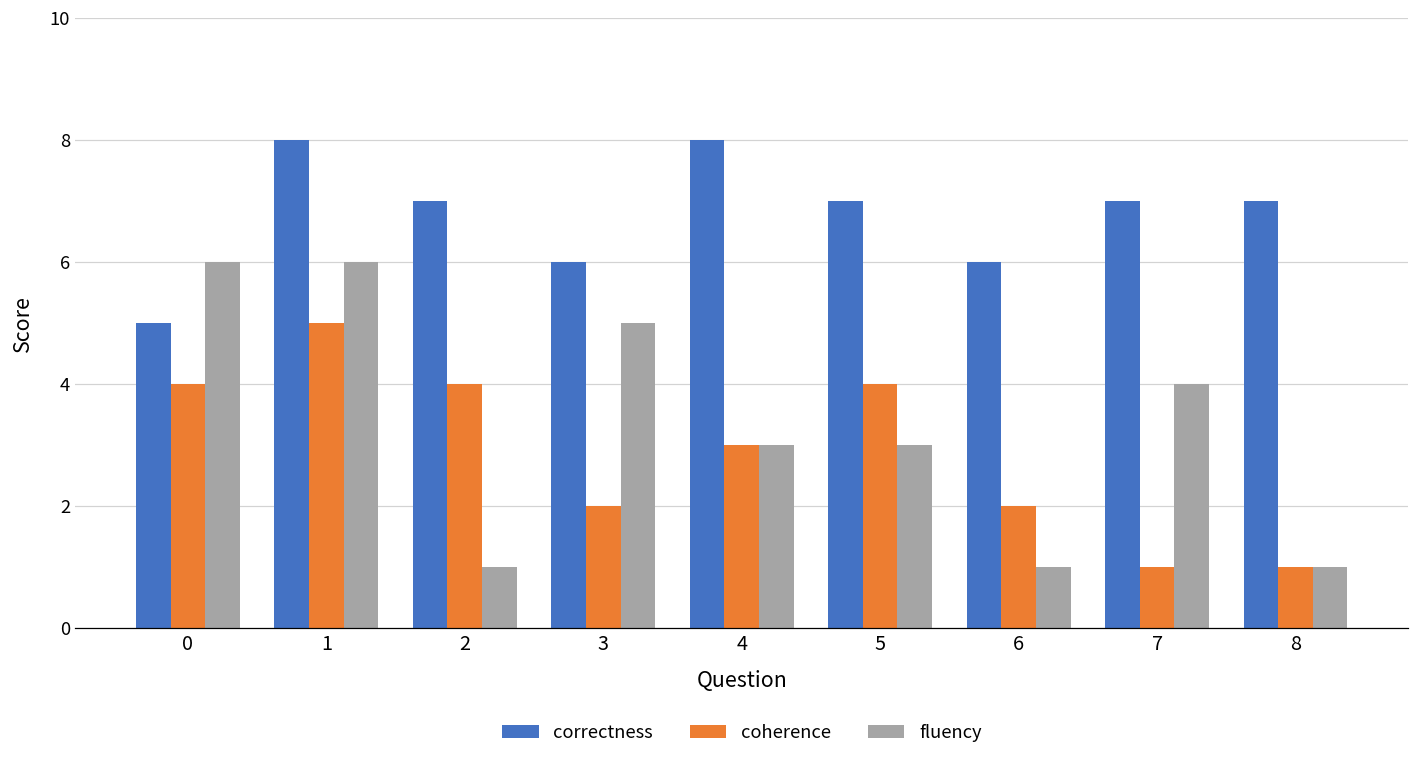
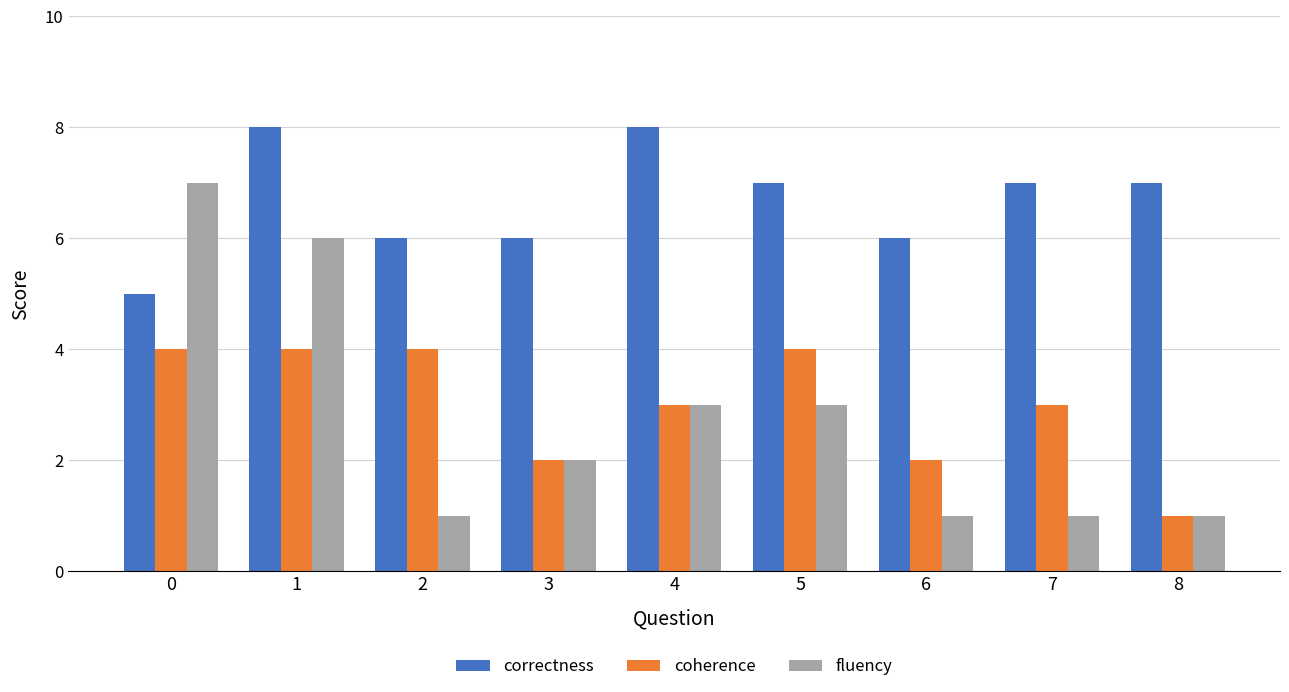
  {
    "correctness": {
      "0": 5,
      "1": 8,
-     "2": 7,
+     "2": 6,
      "3": 6,
      "4": 8,
      "5": 7,
      "6": 6,
      "7": 7,
      "8": 7
    },
    "coherence": {
      "0": 4,
-     "1": 5,
+     "1": 4,
      "2": 4,
      "3": 2,
      "4": 3,
      "5": 4,
      "6": 2,
-     "7": 1,
+     "7": 3,
      "8": 1
    },
    "fluency": {
-     "0": 6,
+     "0": 7,
      "1": 6,
      "2": 1,
-     "3": 5,
+     "3": 2,
      "4": 3,
      "5": 3,
      "6": 1,
-     "7": 4,
+     "7": 1,
      "8": 1
    }
  }
